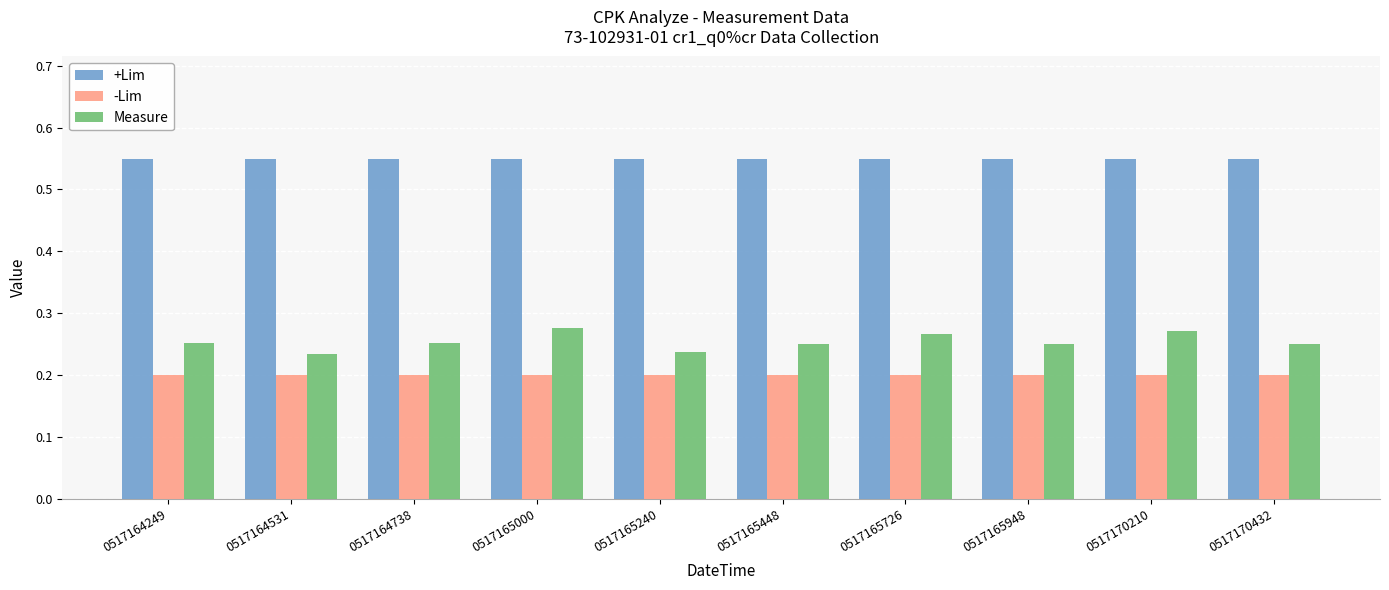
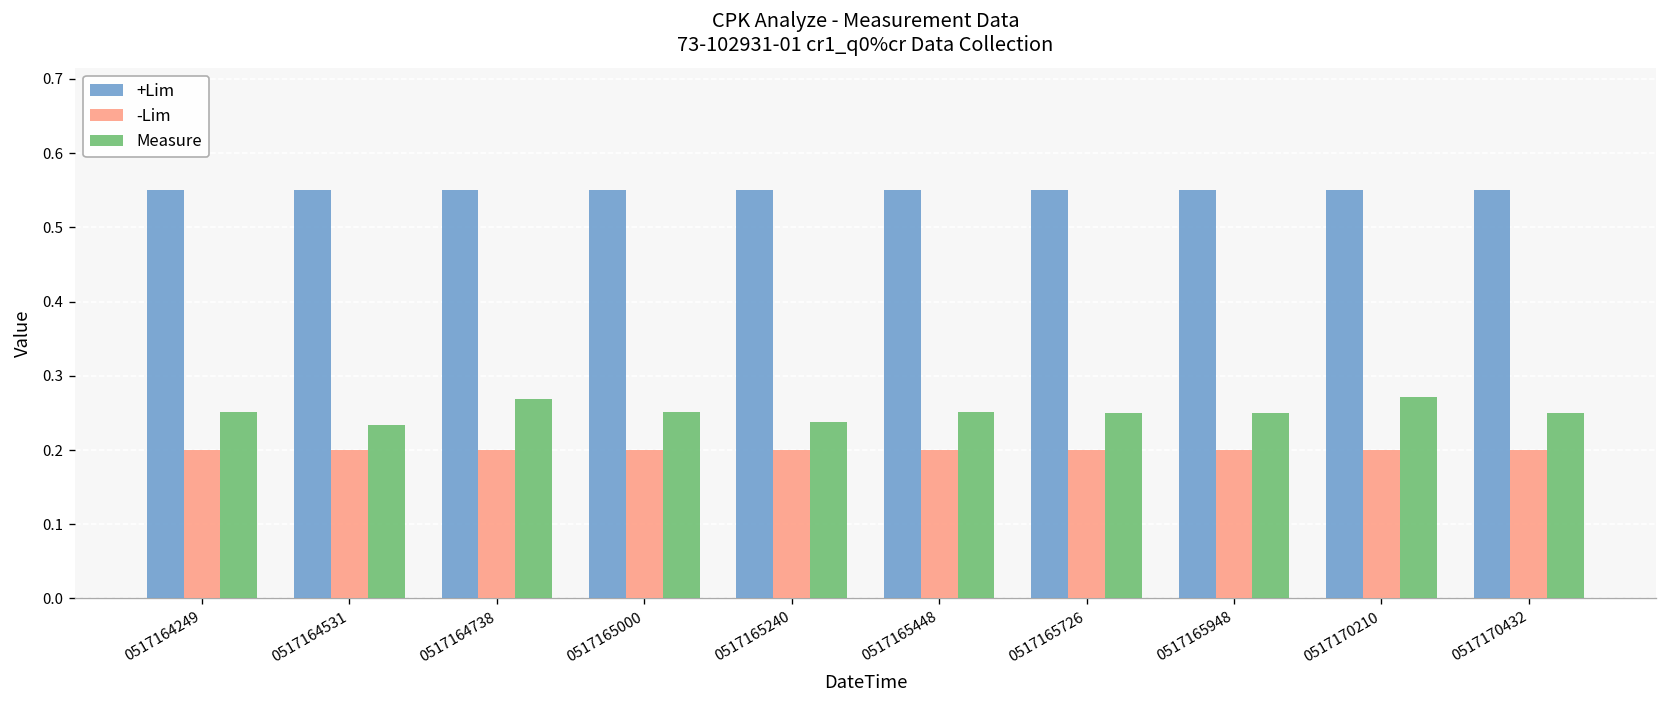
  {
    "+Lim": {
      "0517164249": 0.55,
      "0517164531": 0.55,
      "0517164738": 0.55,
      "0517165000": 0.55,
      "0517165240": 0.55,
      "0517165448": 0.55,
      "0517165726": 0.55,
      "0517165948": 0.55,
      "0517170210": 0.55,
      "0517170432": 0.55
    },
    "-Lim": {
      "0517164249": 0.20,
      "0517164531": 0.20,
      "0517164738": 0.20,
      "0517165000": 0.20,
      "0517165240": 0.20,
      "0517165448": 0.20,
      "0517165726": 0.20,
      "0517165948": 0.20,
      "0517170210": 0.20,
      "0517170432": 0.20
    },
    "Measure": {
      "0517164249": 0.25,
      "0517164531": 0.23,
-     "0517164738": 0.25,
-     "0517165000": 0.28,
+     "0517164738": 0.27,
+     "0517165000": 0.25,
      "0517165240": 0.24,
      "0517165448": 0.25,
-     "0517165726": 0.27,
+     "0517165726": 0.25,
      "0517165948": 0.25,
      "0517170210": 0.27,
      "0517170432": 0.25
    }
  }
